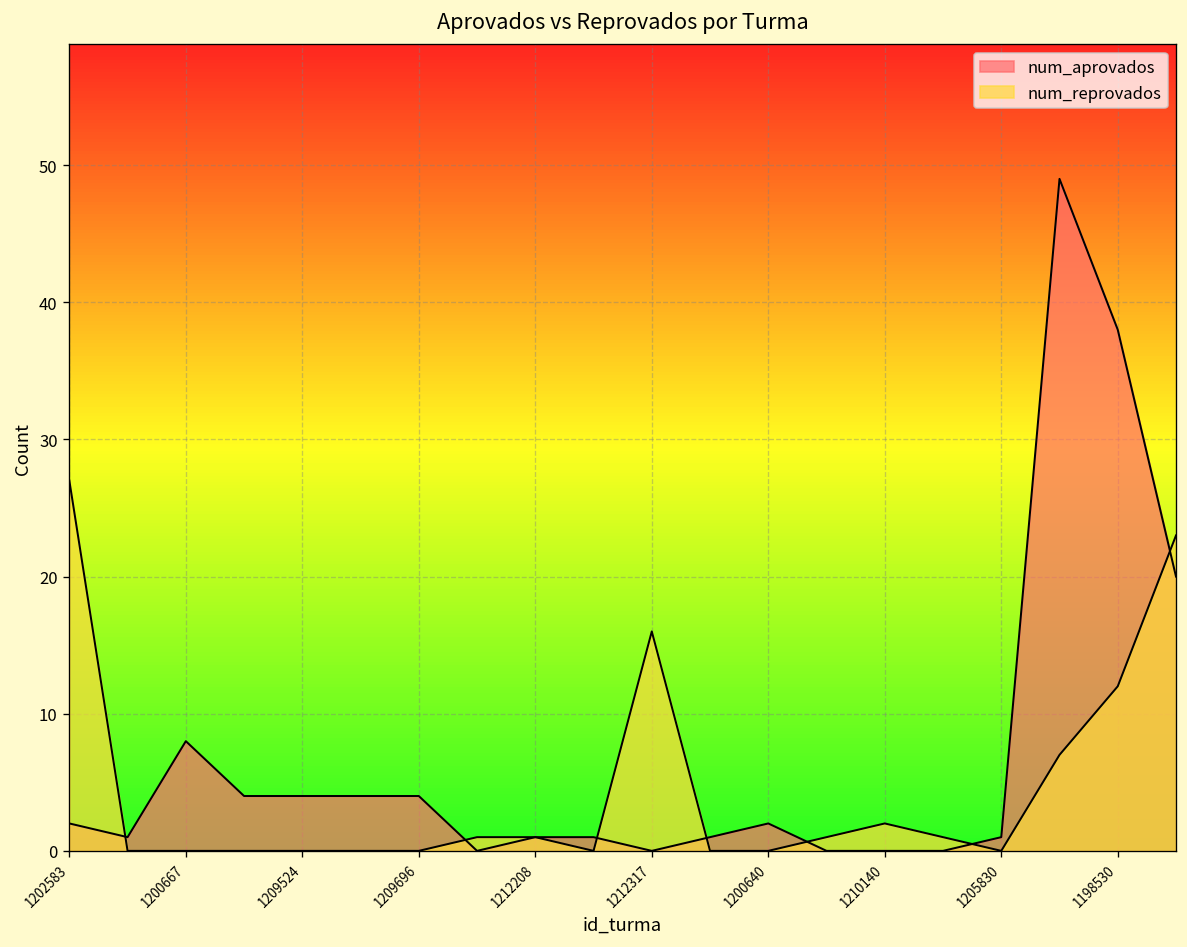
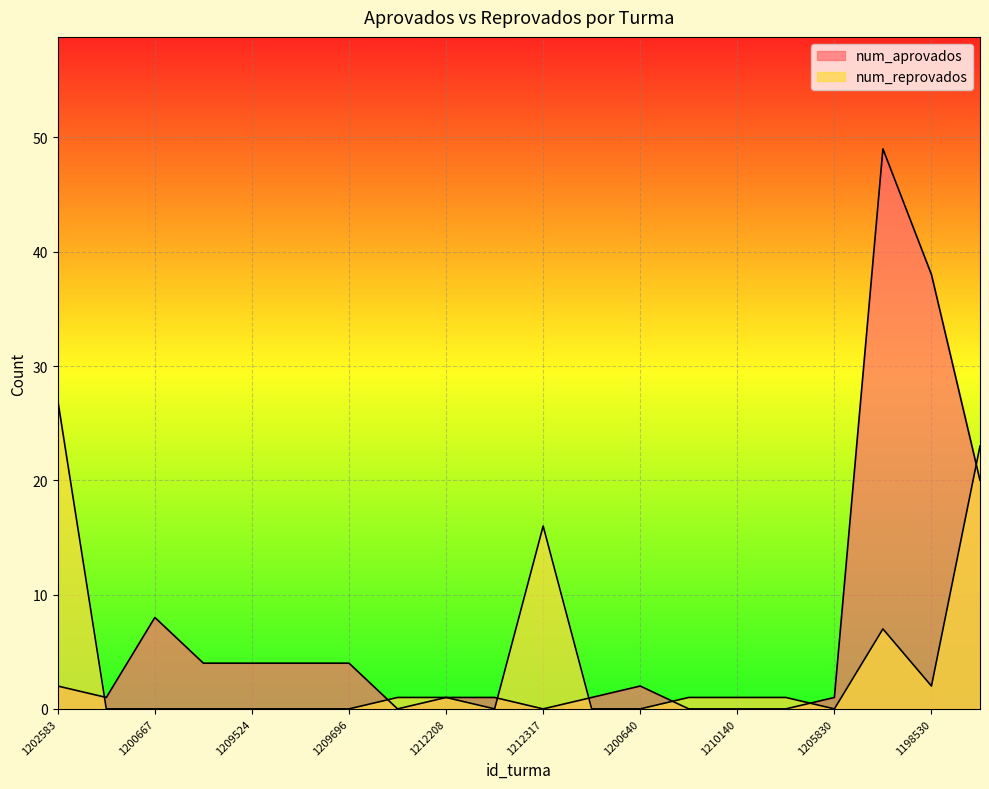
  {
    "num_aprovados": {
      "1202583": 2,
      "1200667": 8,
      "1212317": 0,
      "1200640": 2,
      "1210140": 0,
      "1205830": 1,
      "1198530": 38
    },
    "num_reprovados": {
      "1202583": 27,
      "1200667": 0,
      "1212317": 16,
      "1200640": 0,
-     "1210140": 2,
+     "1210140": 1,
      "1205830": 0,
-     "1198530": 12
+     "1198530": 2
    }
  }
